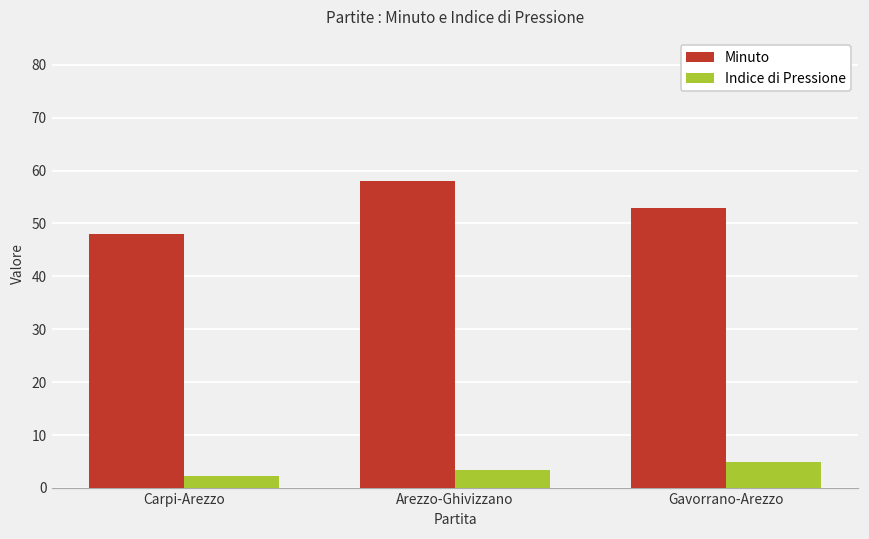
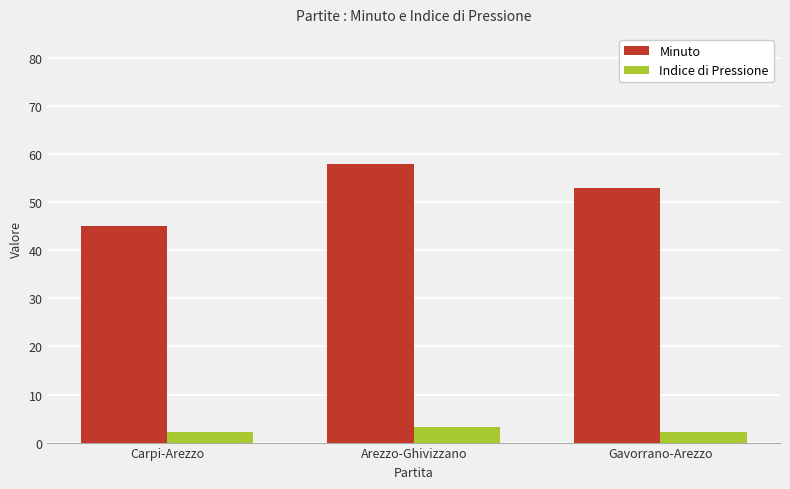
  {
    "Minuto": {
-     "Carpi-Arezzo": 48,
+     "Carpi-Arezzo": 45,
      "Arezzo-Ghivizzano": 58,
      "Gavorrano-Arezzo": 53
    },
    "Indice di Pressione": {
      "Carpi-Arezzo": 2,
      "Arezzo-Ghivizzano": 3,
-     "Gavorrano-Arezzo": 5
+     "Gavorrano-Arezzo": 2
    }
  }
